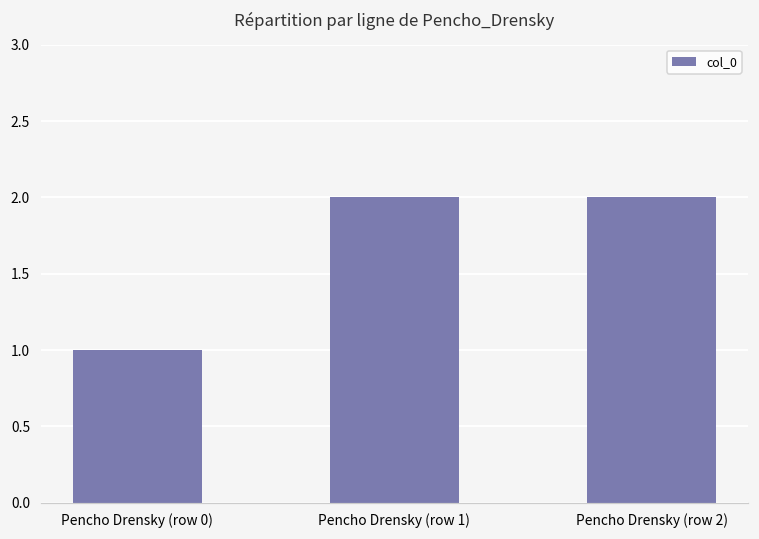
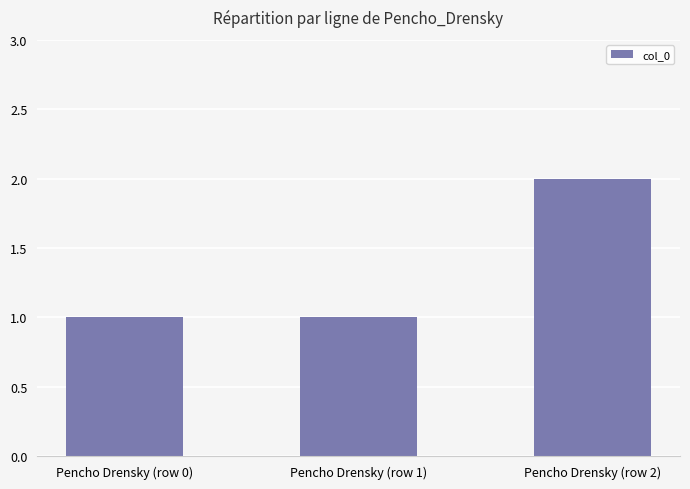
  {
    "Pencho Drensky (row 0)": 1,
-   "Pencho Drensky (row 1)": 2,
+   "Pencho Drensky (row 1)": 1,
    "Pencho Drensky (row 2)": 2
  }
